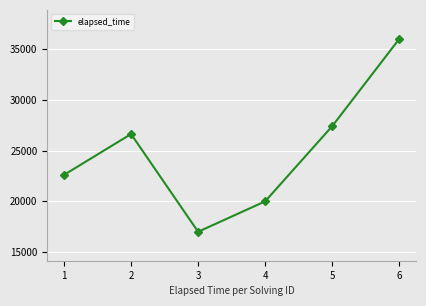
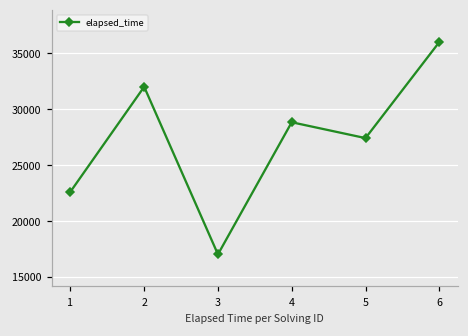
  {
    "1": 22600,
-   "2": 26600,
+   "2": 32000,
    "3": 17000,
-   "4": 20000,
+   "4": 28800,
    "5": 27400,
    "6": 36000
  }
